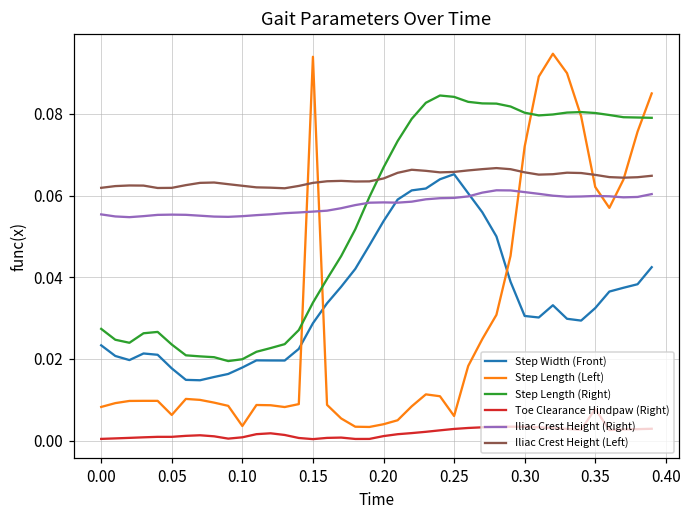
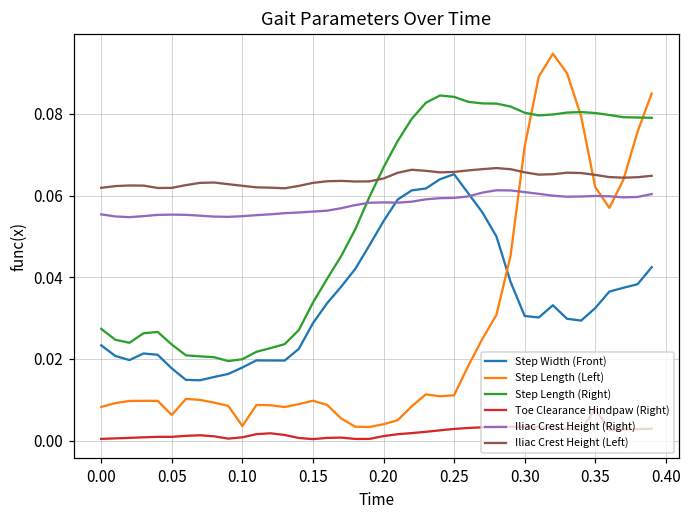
  {
    "Step Width (Front)": {
      "0.00": 0.023,
      "0.05": 0.018,
      "0.10": 0.018,
      "0.15": 0.029,
      "0.20": 0.054,
      "0.30": 0.031,
      "0.35": 0.032
    },
    "Step Length (Left)": {
      "0.00": 0.008,
      "0.05": 0.006,
      "0.10": 0.004,
-     "0.15": 0.094,
+     "0.15": 0.010,
      "0.20": 0.004,
-     "0.25": 0.006,
+     "0.25": 0.011,
      "0.30": 0.072,
      "0.35": 0.062
    },
    "Step Length (Right)": {
      "0.00": 0.027,
      "0.05": 0.024,
      "0.10": 0.020,
      "0.15": 0.034,
      "0.20": 0.067,
      "0.25": 0.084,
      "0.30": 0.080,
      "0.35": 0.080
    },
    "Toe Clearance Hindpaw (Right)": {
      "0.00": 0.000,
      "0.05": 0.001,
      "0.10": 0.001,
      "0.15": 0.000,
      "0.20": 0.001,
      "0.25": 0.003
    },
    "Iliac Crest Height (Right)": {
      "0.00": 0.055,
      "0.05": 0.055,
      "0.10": 0.055,
      "0.15": 0.056,
      "0.20": 0.058,
      "0.25": 0.059,
      "0.30": 0.061,
      "0.35": 0.060
    },
    "Iliac Crest Height (Left)": {
      "0.00": 0.062,
      "0.05": 0.062,
      "0.10": 0.062,
      "0.15": 0.063,
      "0.20": 0.064,
      "0.30": 0.066,
      "0.35": 0.065
    }
  }
